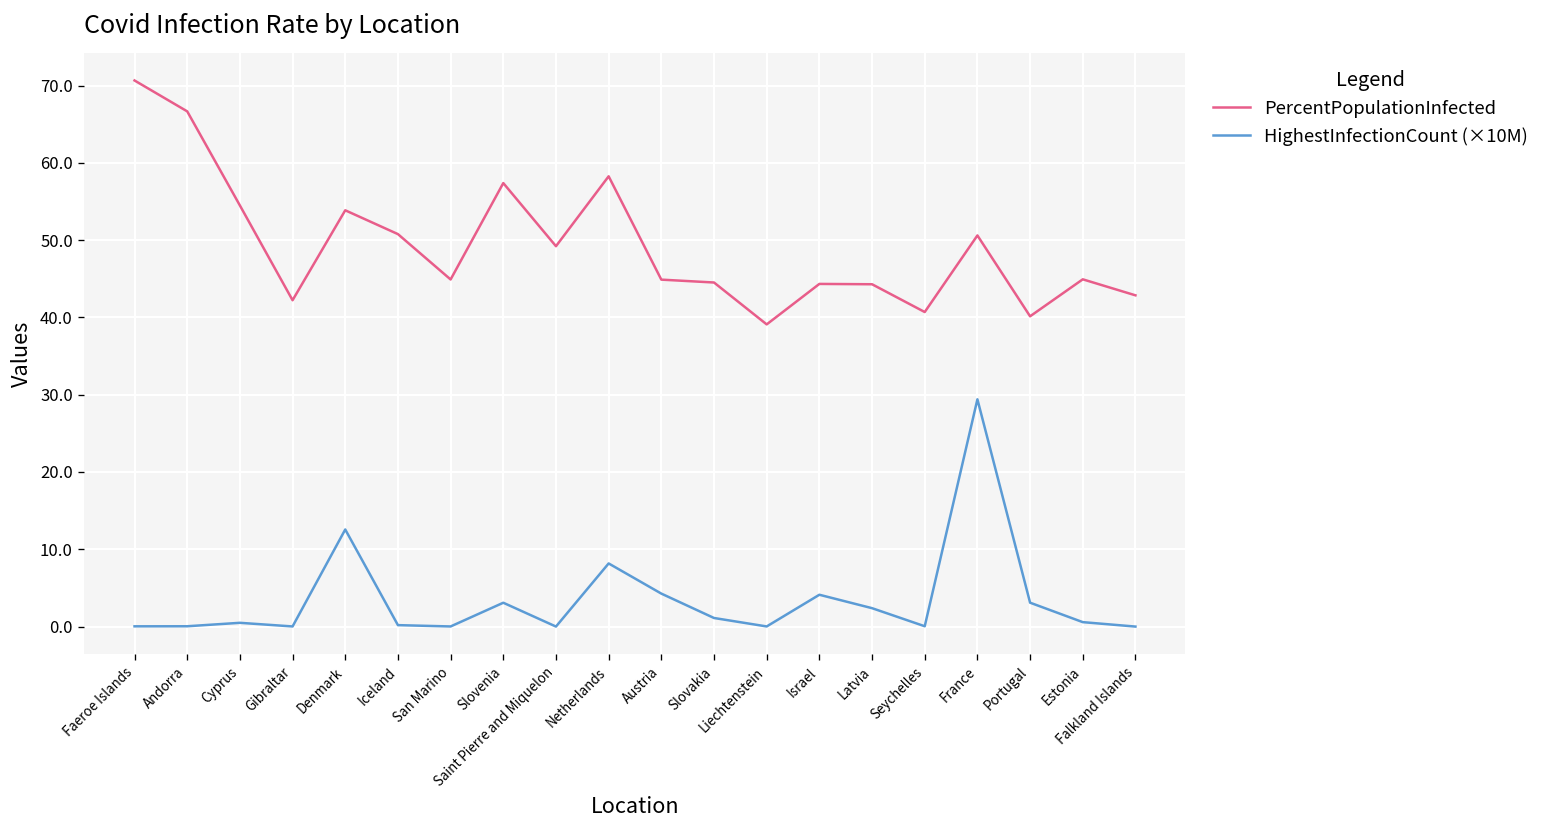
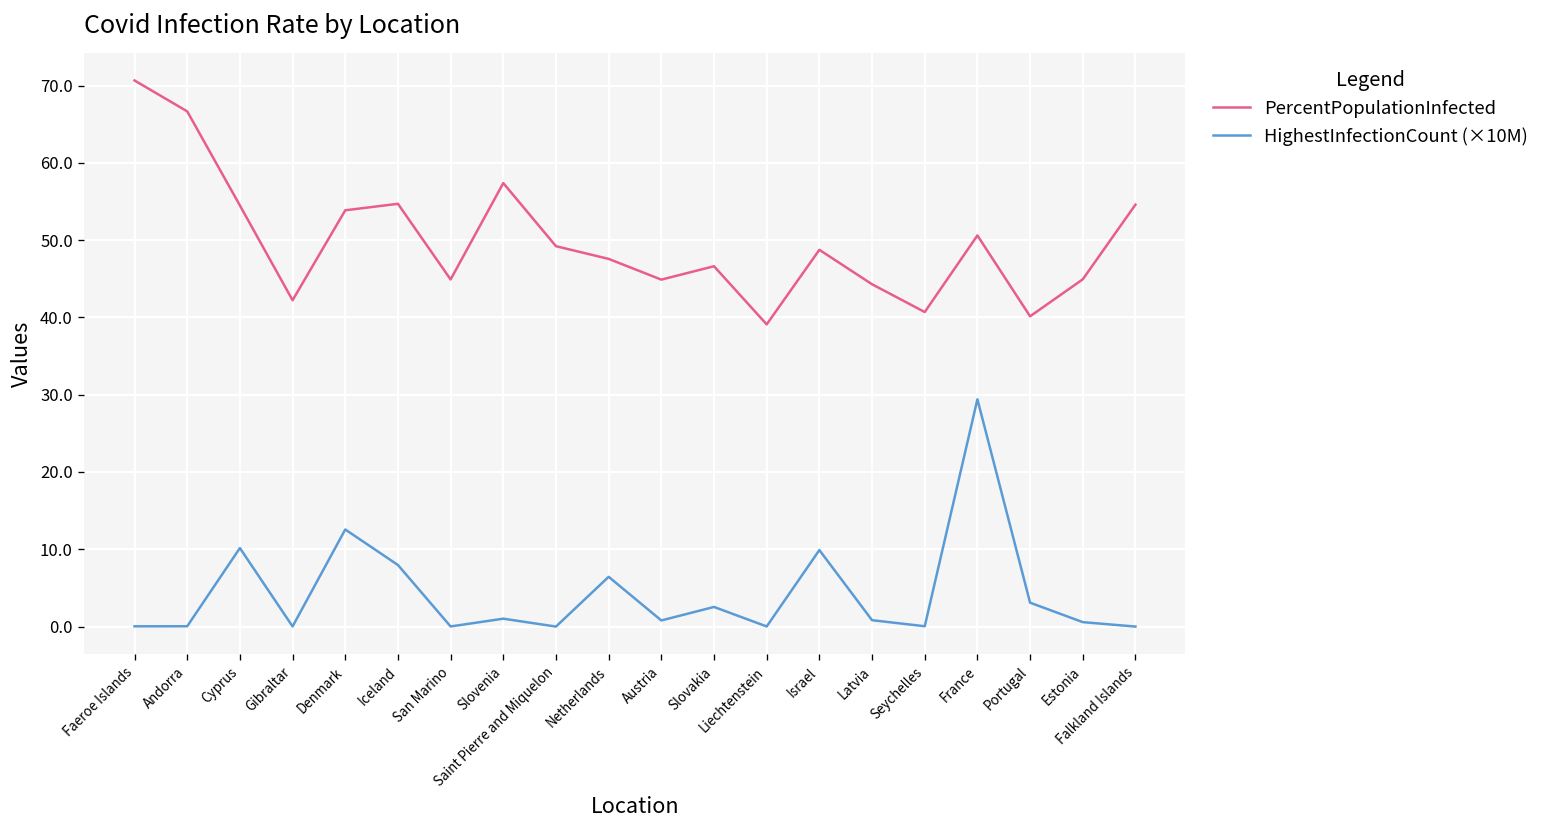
  {
    "PercentPopulationInfected": {
      "Faeroe Islands": 71,
      "Andorra": 67,
      "Cyprus": 54,
      "Gibraltar": 42,
      "Denmark": 54,
-     "Iceland": 51,
+     "Iceland": 55,
      "San Marino": 45,
      "Slovenia": 57,
      "Saint Pierre and Miquelon": 49,
-     "Netherlands": 58,
+     "Netherlands": 48,
      "Austria": 45,
-     "Slovakia": 45,
+     "Slovakia": 47,
      "Liechtenstein": 39,
-     "Israel": 44,
+     "Israel": 49,
      "Latvia": 44,
      "Seychelles": 41,
      "France": 51,
      "Portugal": 40,
      "Estonia": 45,
-     "Falkland Islands": 43
+     "Falkland Islands": 55
    },
    "HighestInfectionCount (×10M)": {
      "Faeroe Islands": 0,
      "Andorra": 0,
-     "Cyprus": 0,
+     "Cyprus": 10,
      "Gibraltar": 0,
      "Denmark": 13,
-     "Iceland": 0,
+     "Iceland": 8,
      "San Marino": 0,
-     "Slovenia": 3,
+     "Slovenia": 1,
      "Saint Pierre and Miquelon": 0,
-     "Netherlands": 8,
-     "Austria": 4,
-     "Slovakia": 1,
+     "Netherlands": 6,
+     "Austria": 1,
+     "Slovakia": 3,
      "Liechtenstein": 0,
-     "Israel": 4,
-     "Latvia": 2,
+     "Israel": 10,
+     "Latvia": 1,
      "Seychelles": 0,
      "France": 29,
      "Portugal": 3,
      "Estonia": 1,
      "Falkland Islands": 0
    }
  }
